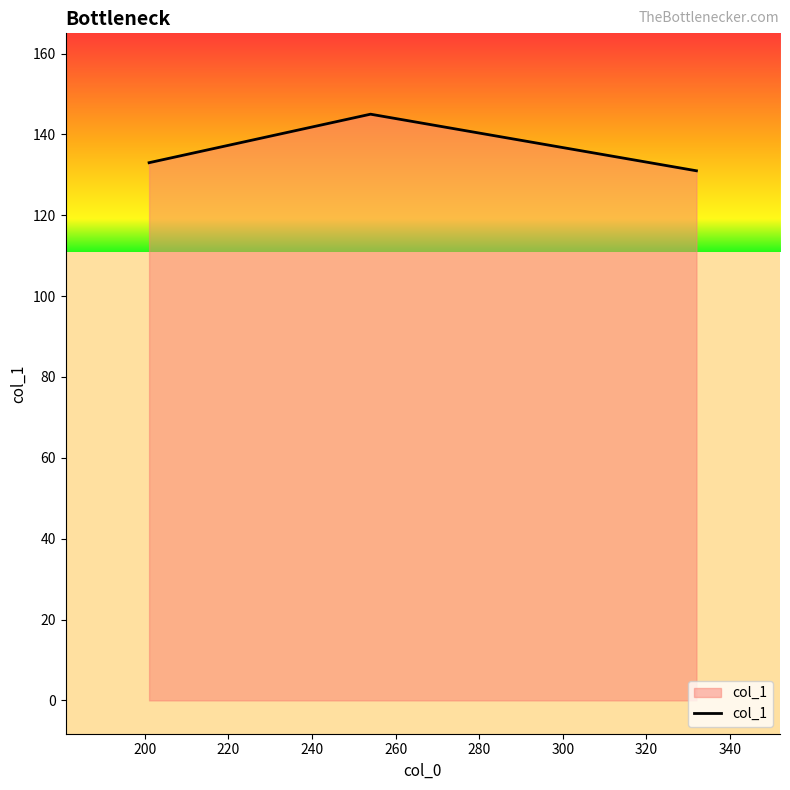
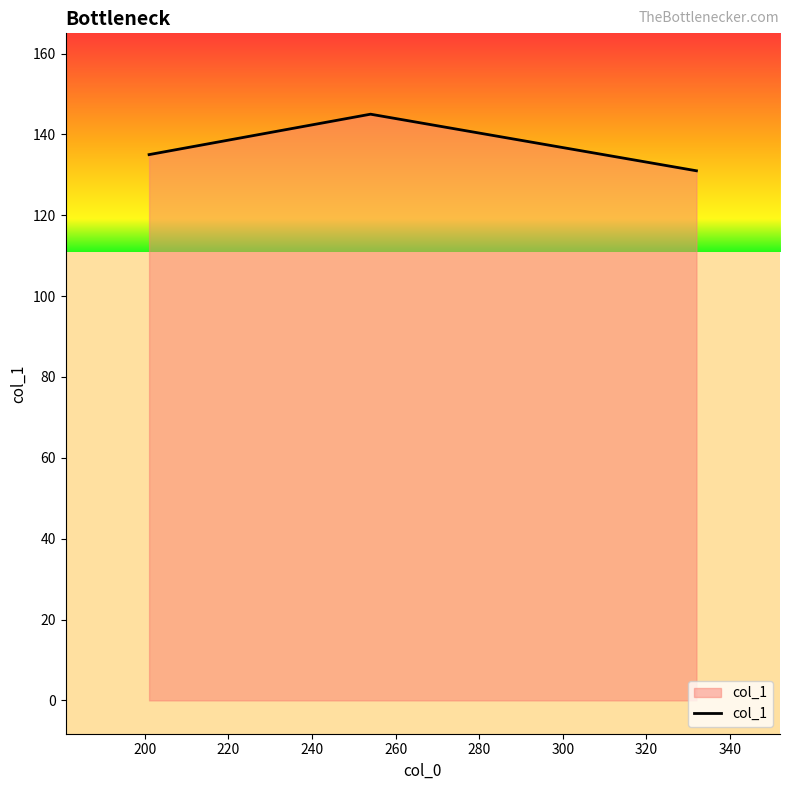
  {
-   "200": 133
+   "200": 135
  }
